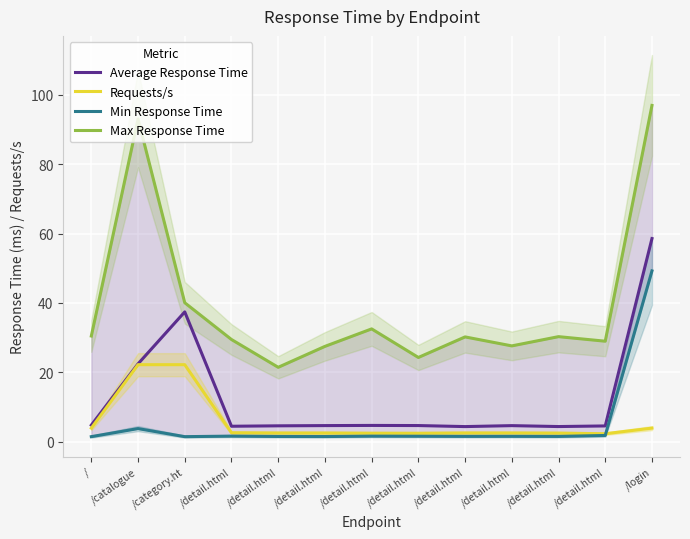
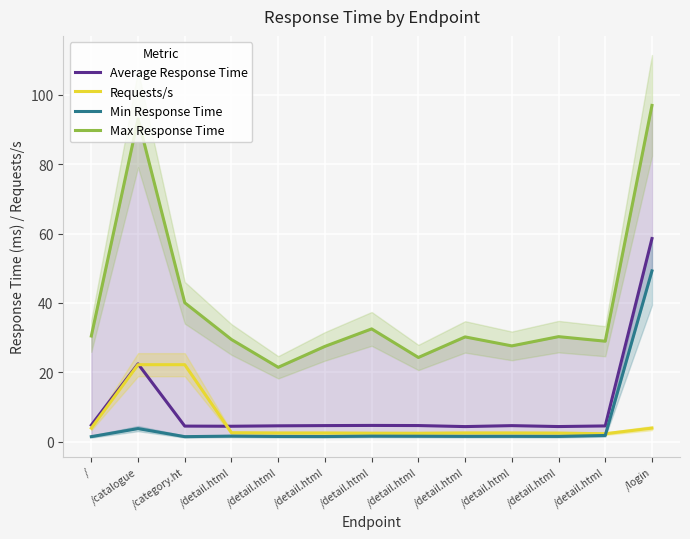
  {
    "Average Response Time": {
-     "/category.ht": 37
+     "/category.ht": 4
    }
  }
